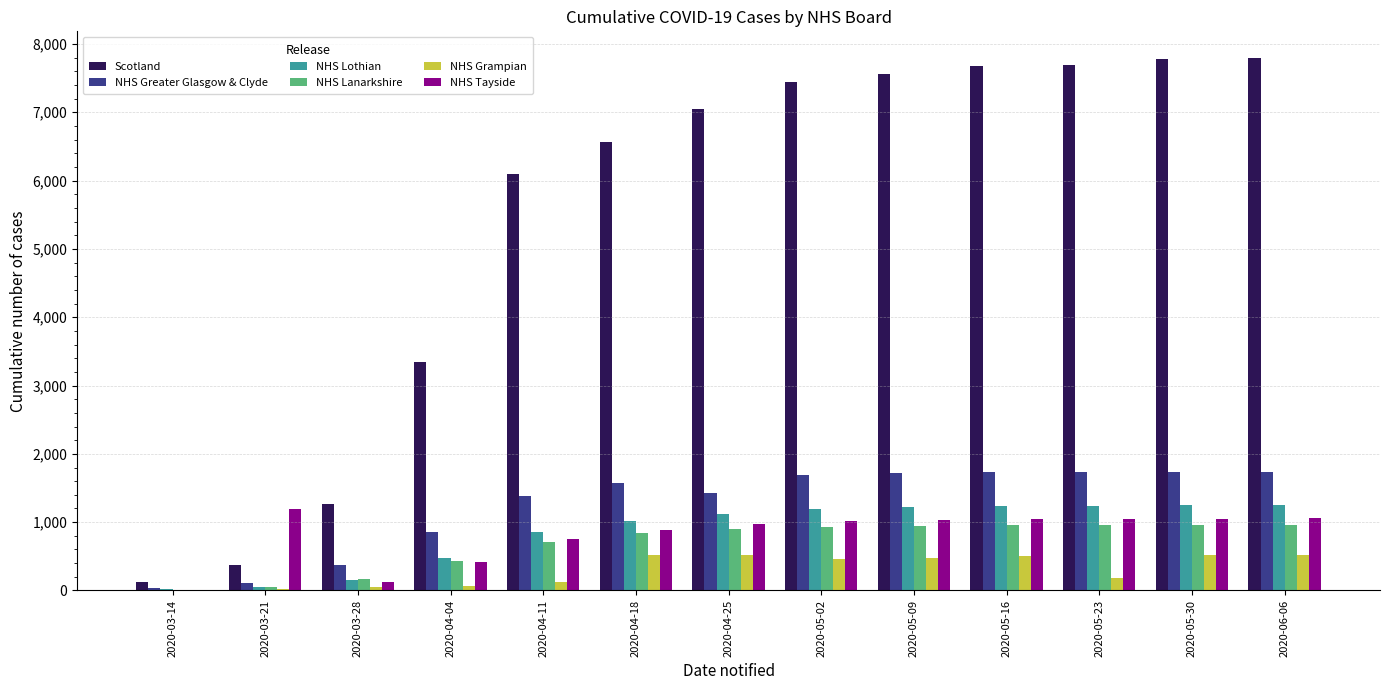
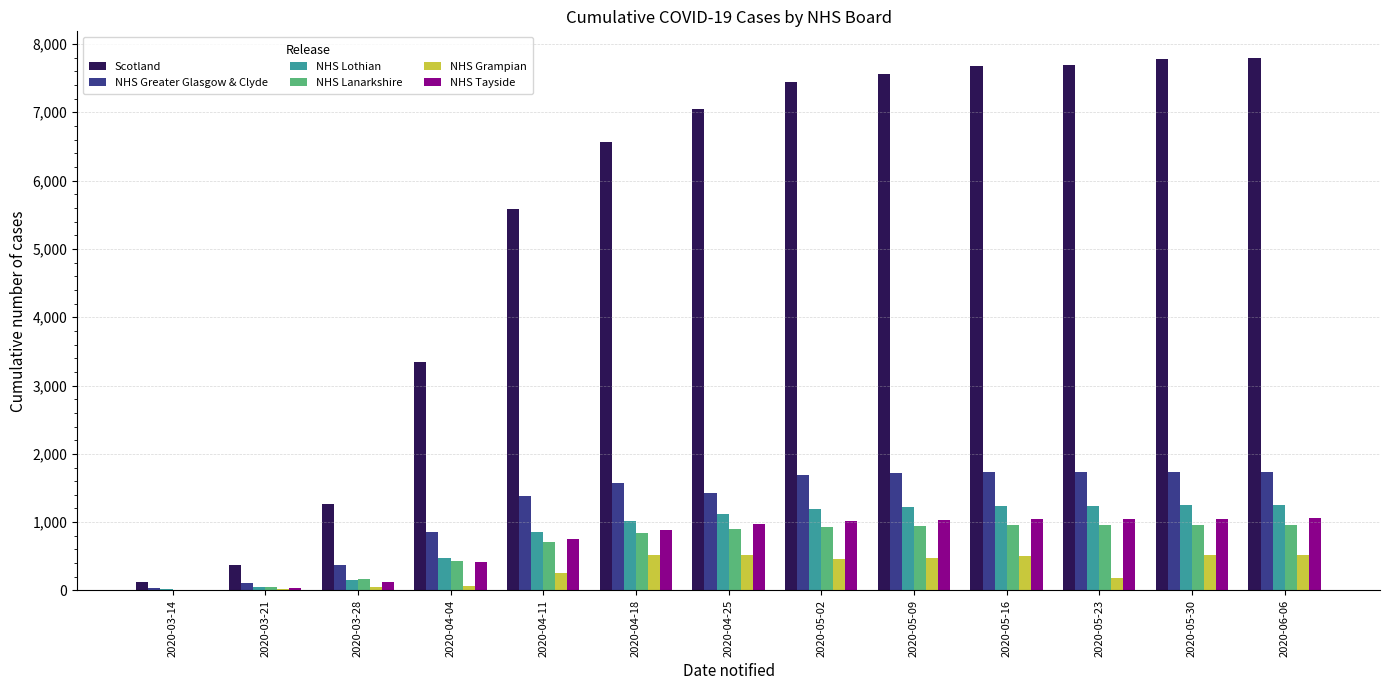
  {
    "Scotland": {
      "2020-03-14": "100",
      "2020-03-21": "400",
      "2020-03-28": "1,300",
      "2020-04-04": "3,300",
-     "2020-04-11": "6,100",
+     "2020-04-11": "5,600",
      "2020-04-18": "6,600",
      "2020-04-25": "7,100",
      "2020-05-02": "7,400",
      "2020-05-09": "7,600",
      "2020-05-16": "7,700",
      "2020-05-23": "7,700",
      "2020-05-30": "7,800",
      "2020-06-06": "7,800"
    },
    "NHS Greater Glasgow & Clyde": {
      "2020-03-21": "100",
      "2020-03-28": "400",
      "2020-04-04": "900",
      "2020-04-11": "1,400",
      "2020-04-18": "1,600",
      "2020-04-25": "1,400",
      "2020-05-02": "1,700",
      "2020-05-09": "1,700",
      "2020-05-16": "1,700",
      "2020-05-23": "1,700",
      "2020-05-30": "1,700",
      "2020-06-06": "1,700"
    },
    "NHS Grampian": {
      "2020-03-28": "100",
      "2020-04-04": "100",
-     "2020-04-11": "100",
+     "2020-04-11": "300",
      "2020-04-18": "500",
      "2020-04-25": "500",
      "2020-05-02": "500",
      "2020-05-09": "500",
      "2020-05-16": "500",
      "2020-05-23": "200",
      "2020-05-30": "500",
      "2020-06-06": "500"
    },
    "NHS Tayside": {
-     "2020-03-21": "1,200",
+     "2020-03-21": "0",
      "2020-03-28": "100",
      "2020-04-04": "400",
      "2020-04-11": "800",
      "2020-04-18": "900",
      "2020-04-25": "1,000",
      "2020-05-02": "1,000",
      "2020-05-09": "1,000",
      "2020-05-16": "1,000",
      "2020-05-23": "1,000",
      "2020-05-30": "1,100",
      "2020-06-06": "1,100"
    }
  }
